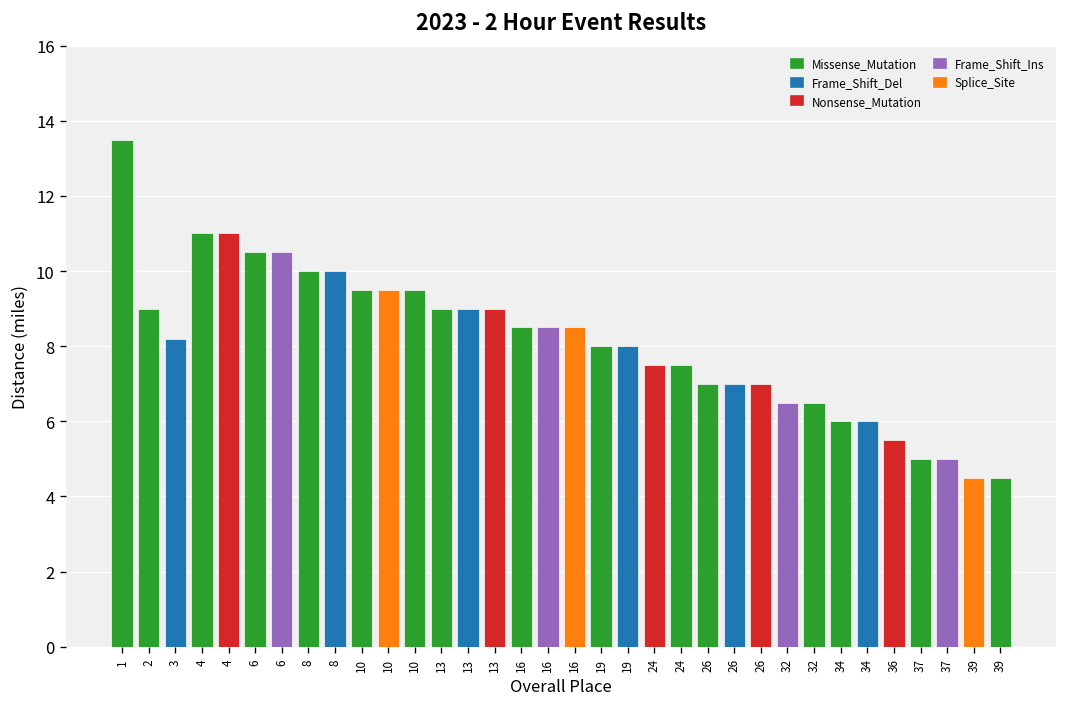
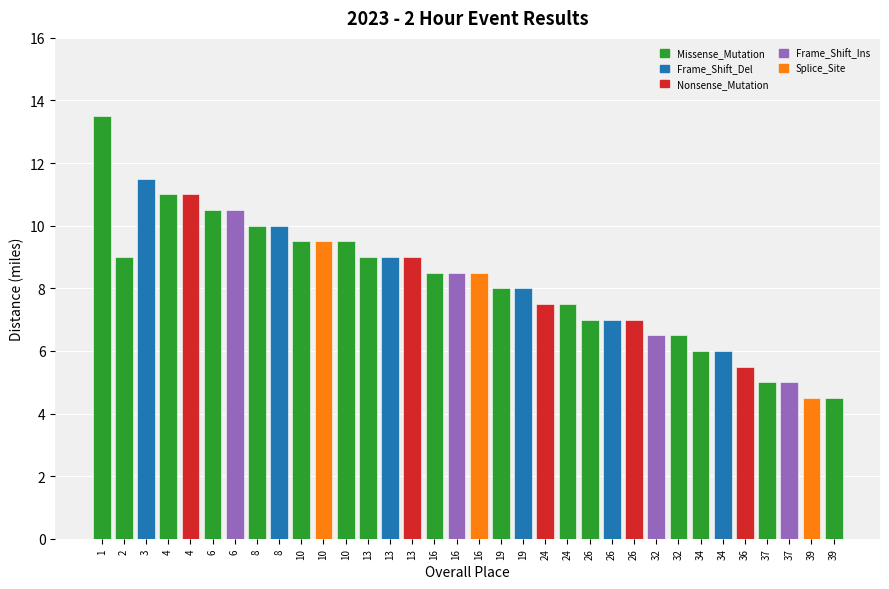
  {
    "1": 13.5,
    "2": 9.0,
-   "3": 8.2,
+   "3": 11.5,
    "36": 5.5
  }
